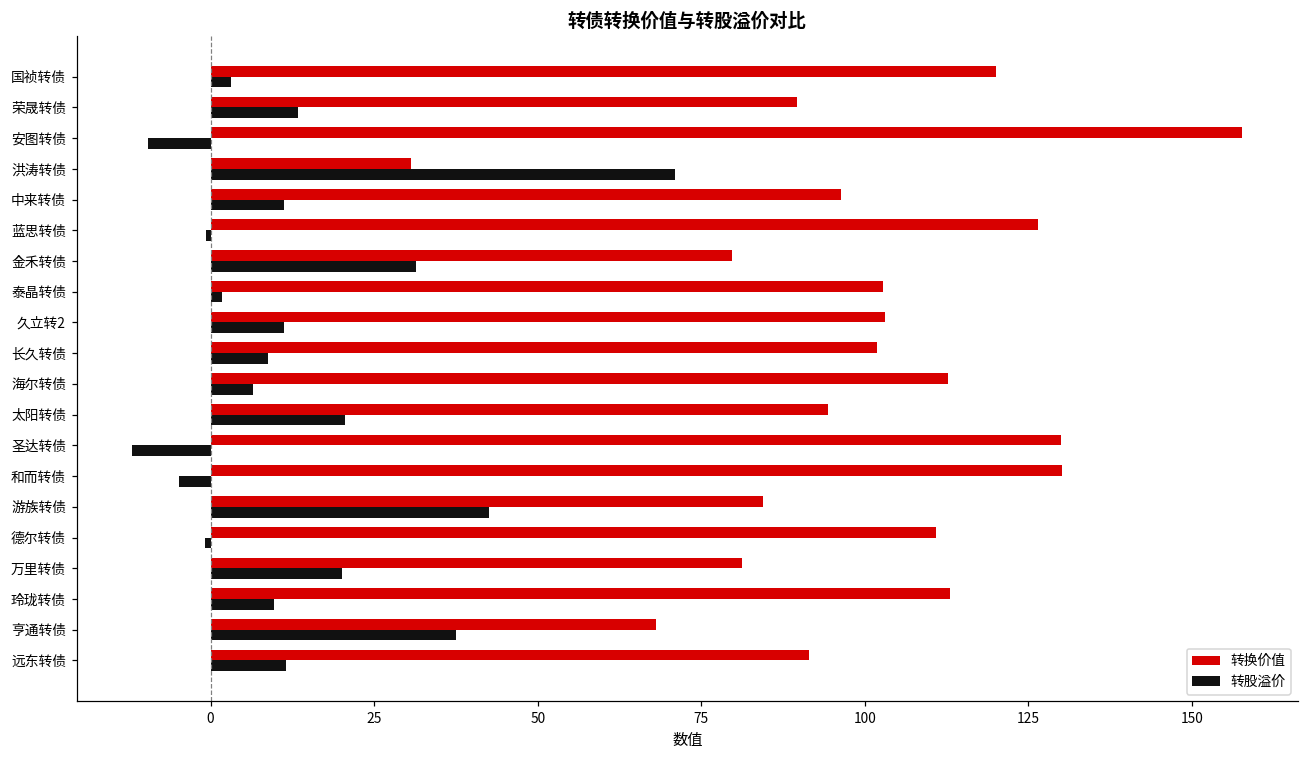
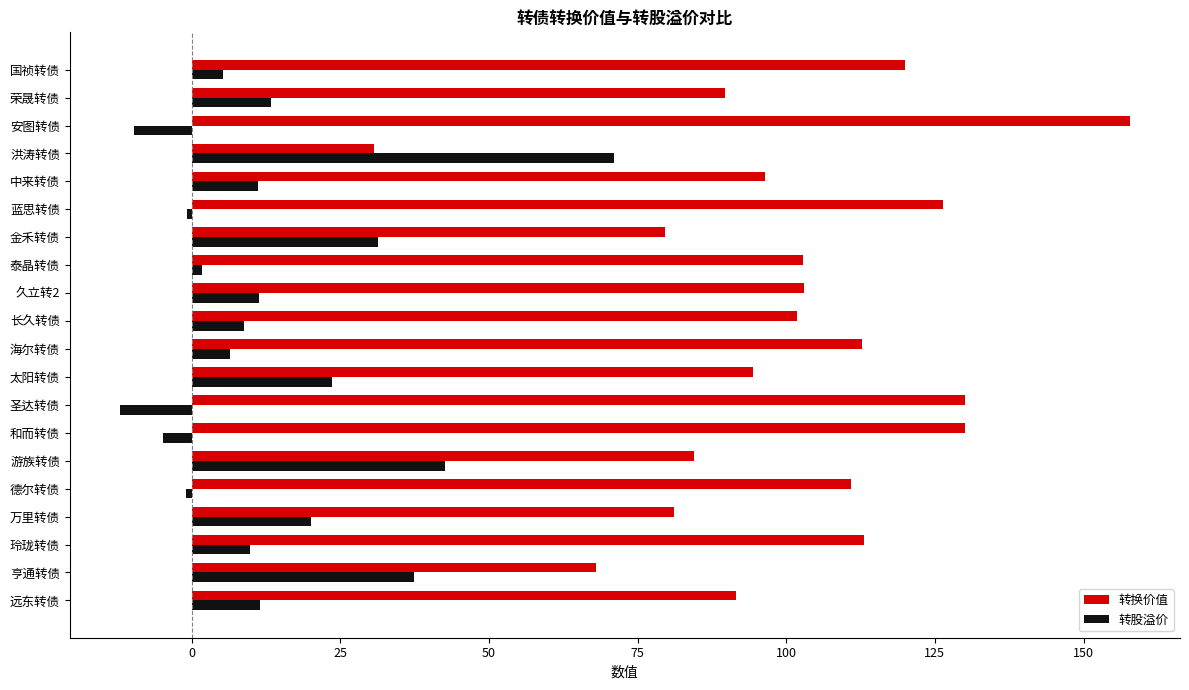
  {
    "转换价值": {
      "国祯转债": 120,
      "荣晟转债": 90,
      "安图转债": 158,
      "洪涛转债": 31,
      "中来转债": 96,
      "蓝思转债": 126,
      "金禾转债": 80,
      "泰晶转债": 103,
      "久立转2": 103,
      "长久转债": 102,
      "海尔转债": 113,
      "太阳转债": 94,
      "圣达转债": 130,
      "和而转债": 130,
      "游族转债": 84,
      "德尔转债": 111,
      "万里转债": 81,
      "玲珑转债": 113,
      "亨通转债": 68,
      "远东转债": 92
    },
    "转股溢价": {
-     "国祯转债": 3,
+     "国祯转债": 5,
      "荣晟转债": 13,
      "安图转债": -10,
      "洪涛转债": 71,
      "中来转债": 11,
      "蓝思转债": -1,
      "金禾转债": 31,
      "泰晶转债": 2,
      "久立转2": 11,
      "长久转债": 9,
      "海尔转债": 6,
-     "太阳转债": 20,
+     "太阳转债": 24,
      "圣达转债": -12,
      "和而转债": -5,
      "游族转债": 43,
      "德尔转债": -1,
      "万里转债": 20,
      "玲珑转债": 10,
      "亨通转债": 37,
      "远东转债": 12
    }
  }
